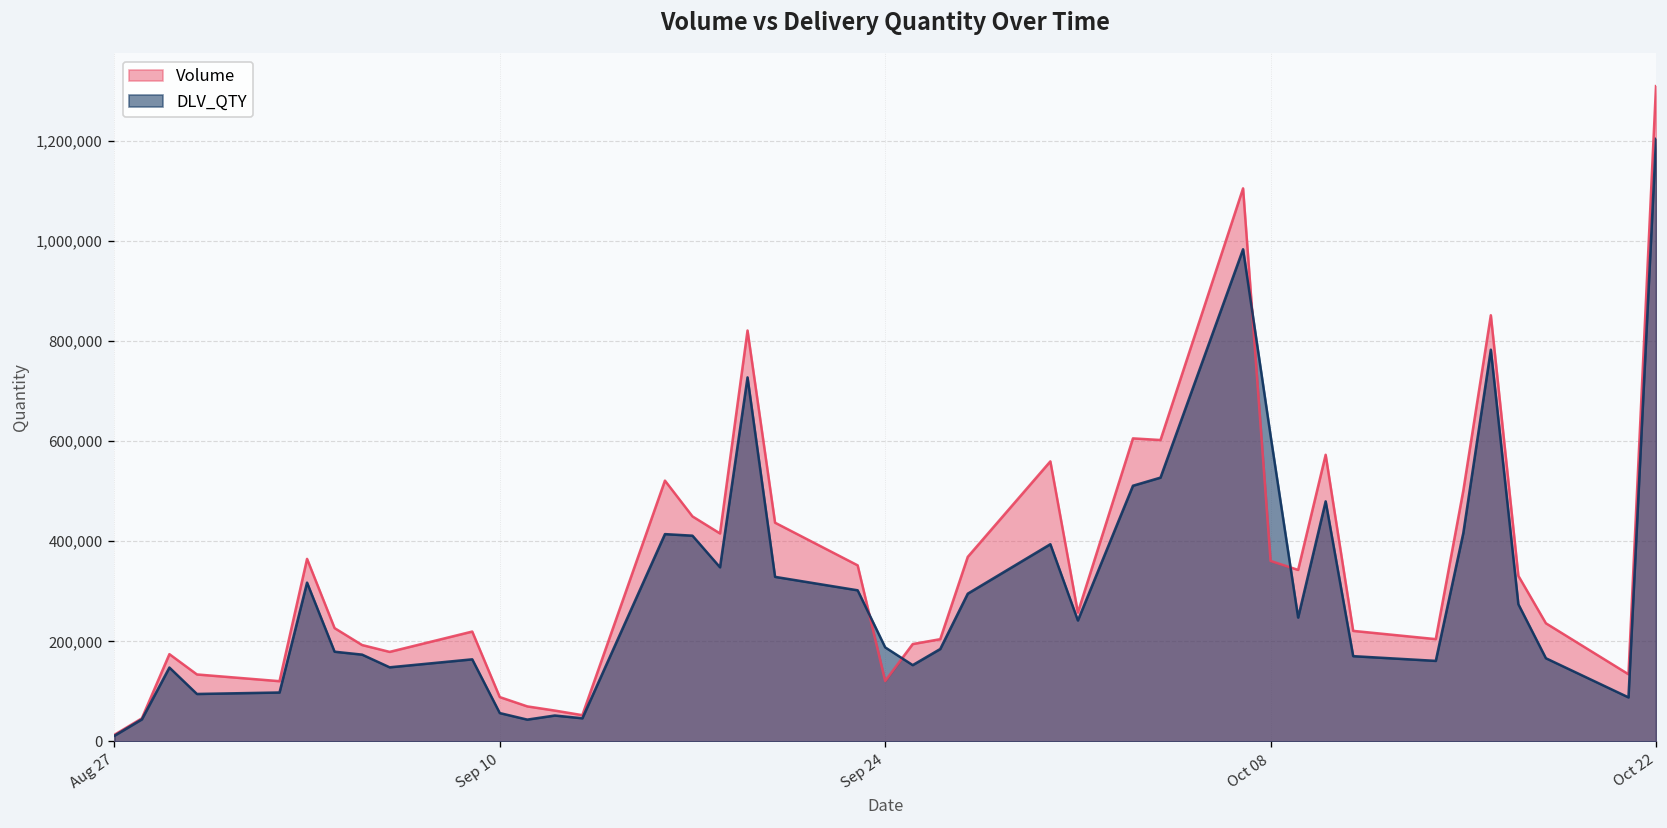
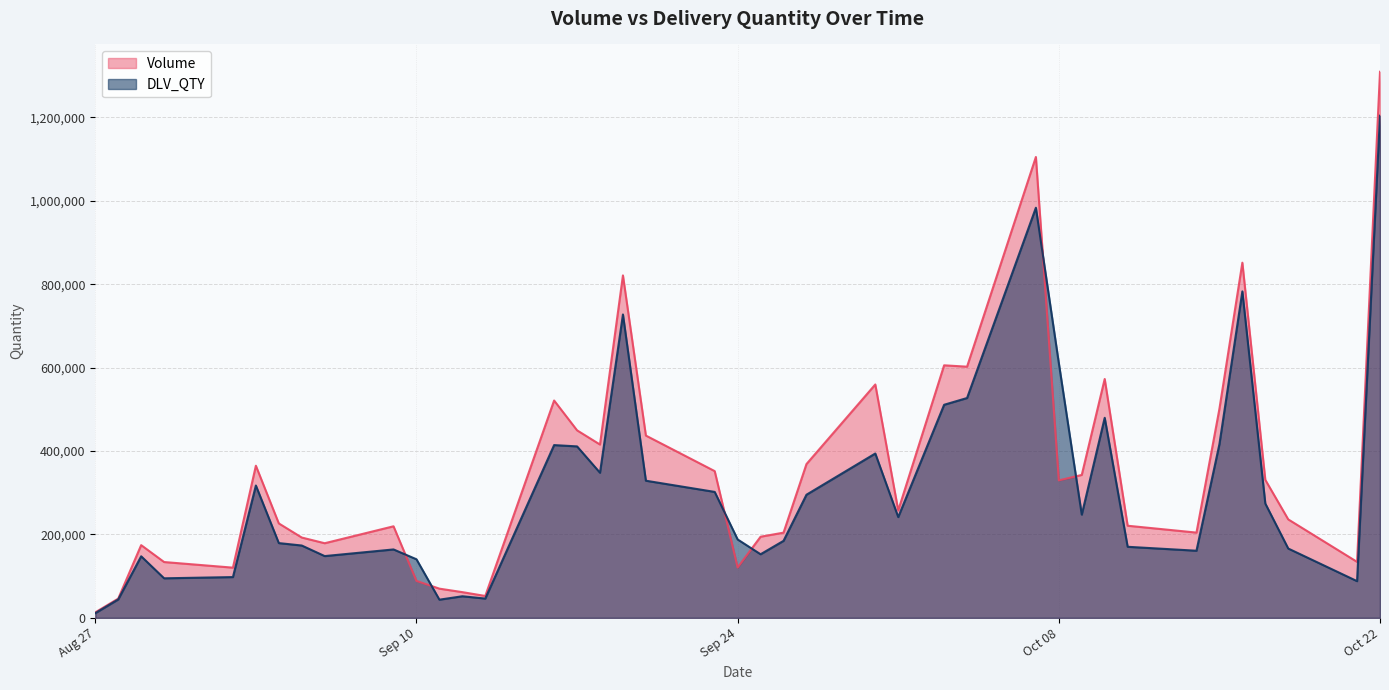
  {
    "Volume": {
      "Sep 10": "90,000",
      "Sep 24": "120,000",
-     "Oct 08": "360,000",
+     "Oct 08": "330,000",
      "Oct 22": "1,310,000"
    },
    "DLV_QTY": {
-     "Sep 10": "60,000",
+     "Sep 10": "140,000",
      "Sep 24": "190,000",
      "Oct 08": "610,000",
      "Oct 22": "1,200,000"
    }
  }
